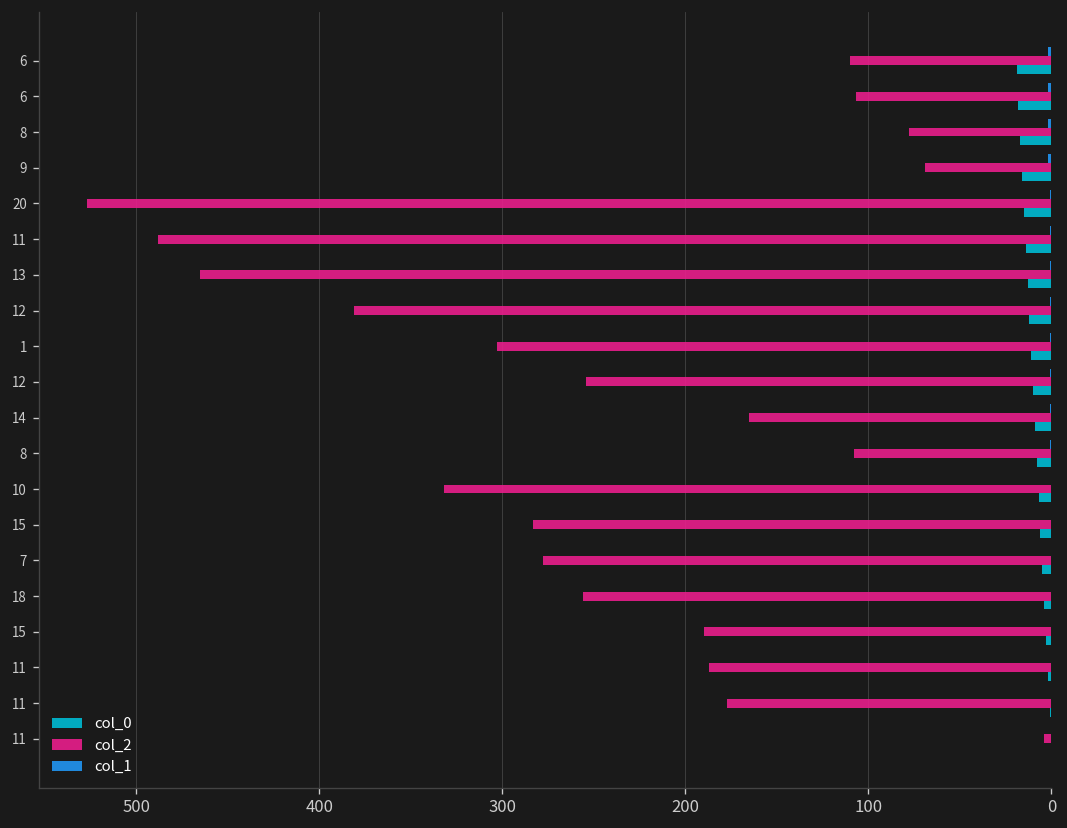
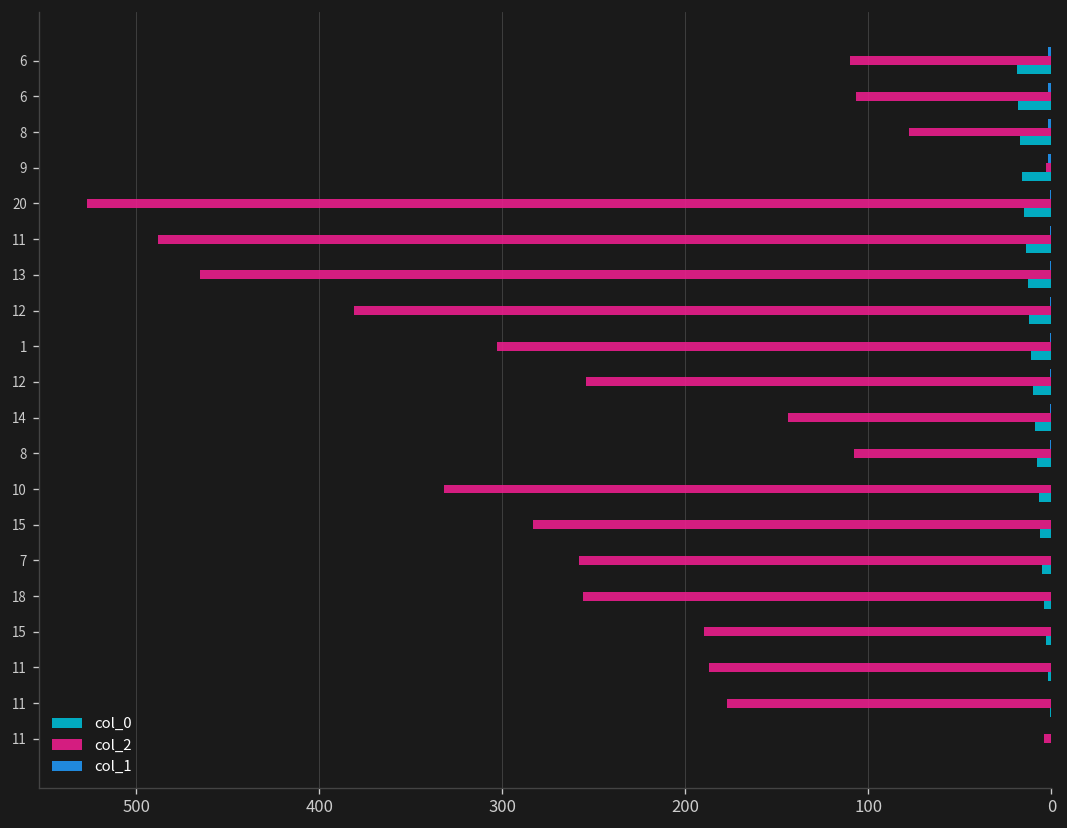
  {
    "col_2": {
-     "9": 69,
+     "9": 3,
      "20": 527,
      "13": 465,
      "1": 303,
-     "14": 165,
+     "14": 144,
      "10": 332,
-     "7": 278,
+     "7": 258,
      "18": 256
    }
  }
